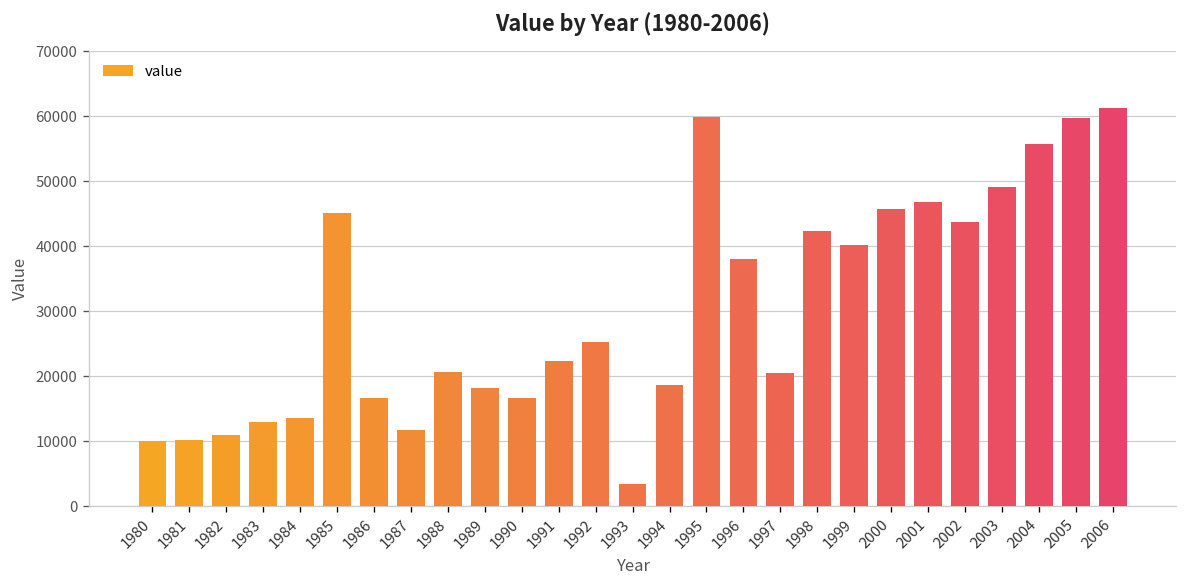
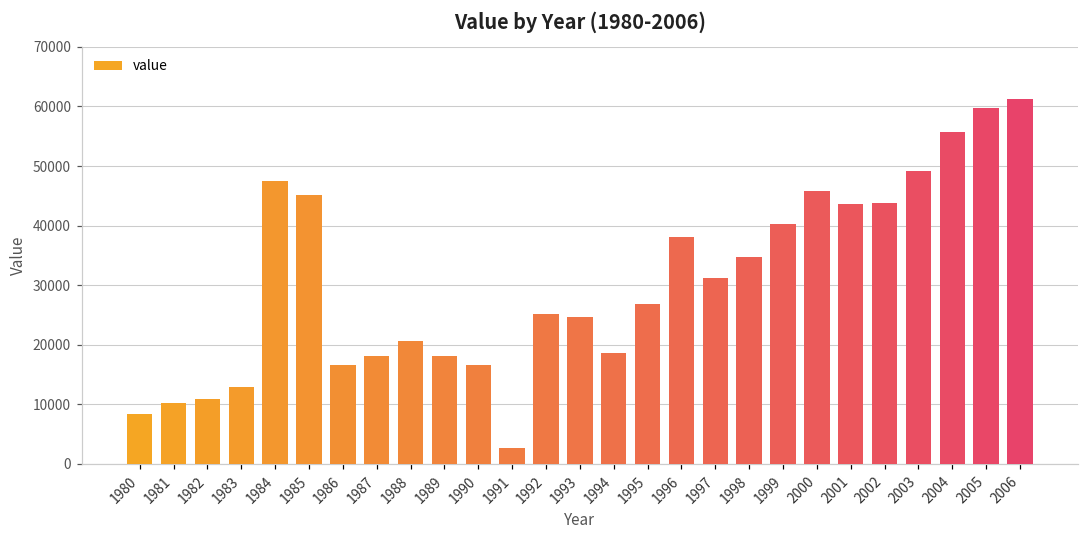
  {
-   "1980": 10000,
+   "1980": 8000,
    "1981": 10000,
    "1982": 11000,
    "1983": 13000,
-   "1984": 14000,
+   "1984": 48000,
    "1985": 45000,
    "1986": 17000,
-   "1987": 12000,
+   "1987": 18000,
    "1988": 21000,
    "1989": 18000,
    "1990": 17000,
-   "1991": 22000,
+   "1991": 3000,
    "1992": 25000,
-   "1993": 3000,
+   "1993": 25000,
    "1994": 19000,
-   "1995": 60000,
+   "1995": 27000,
    "1996": 38000,
-   "1997": 20000,
-   "1998": 42000,
+   "1997": 31000,
+   "1998": 35000,
    "1999": 40000,
    "2000": 46000,
-   "2001": 47000,
+   "2001": 44000,
    "2002": 44000,
    "2003": 49000,
    "2004": 56000,
    "2005": 60000,
    "2006": 61000
  }
